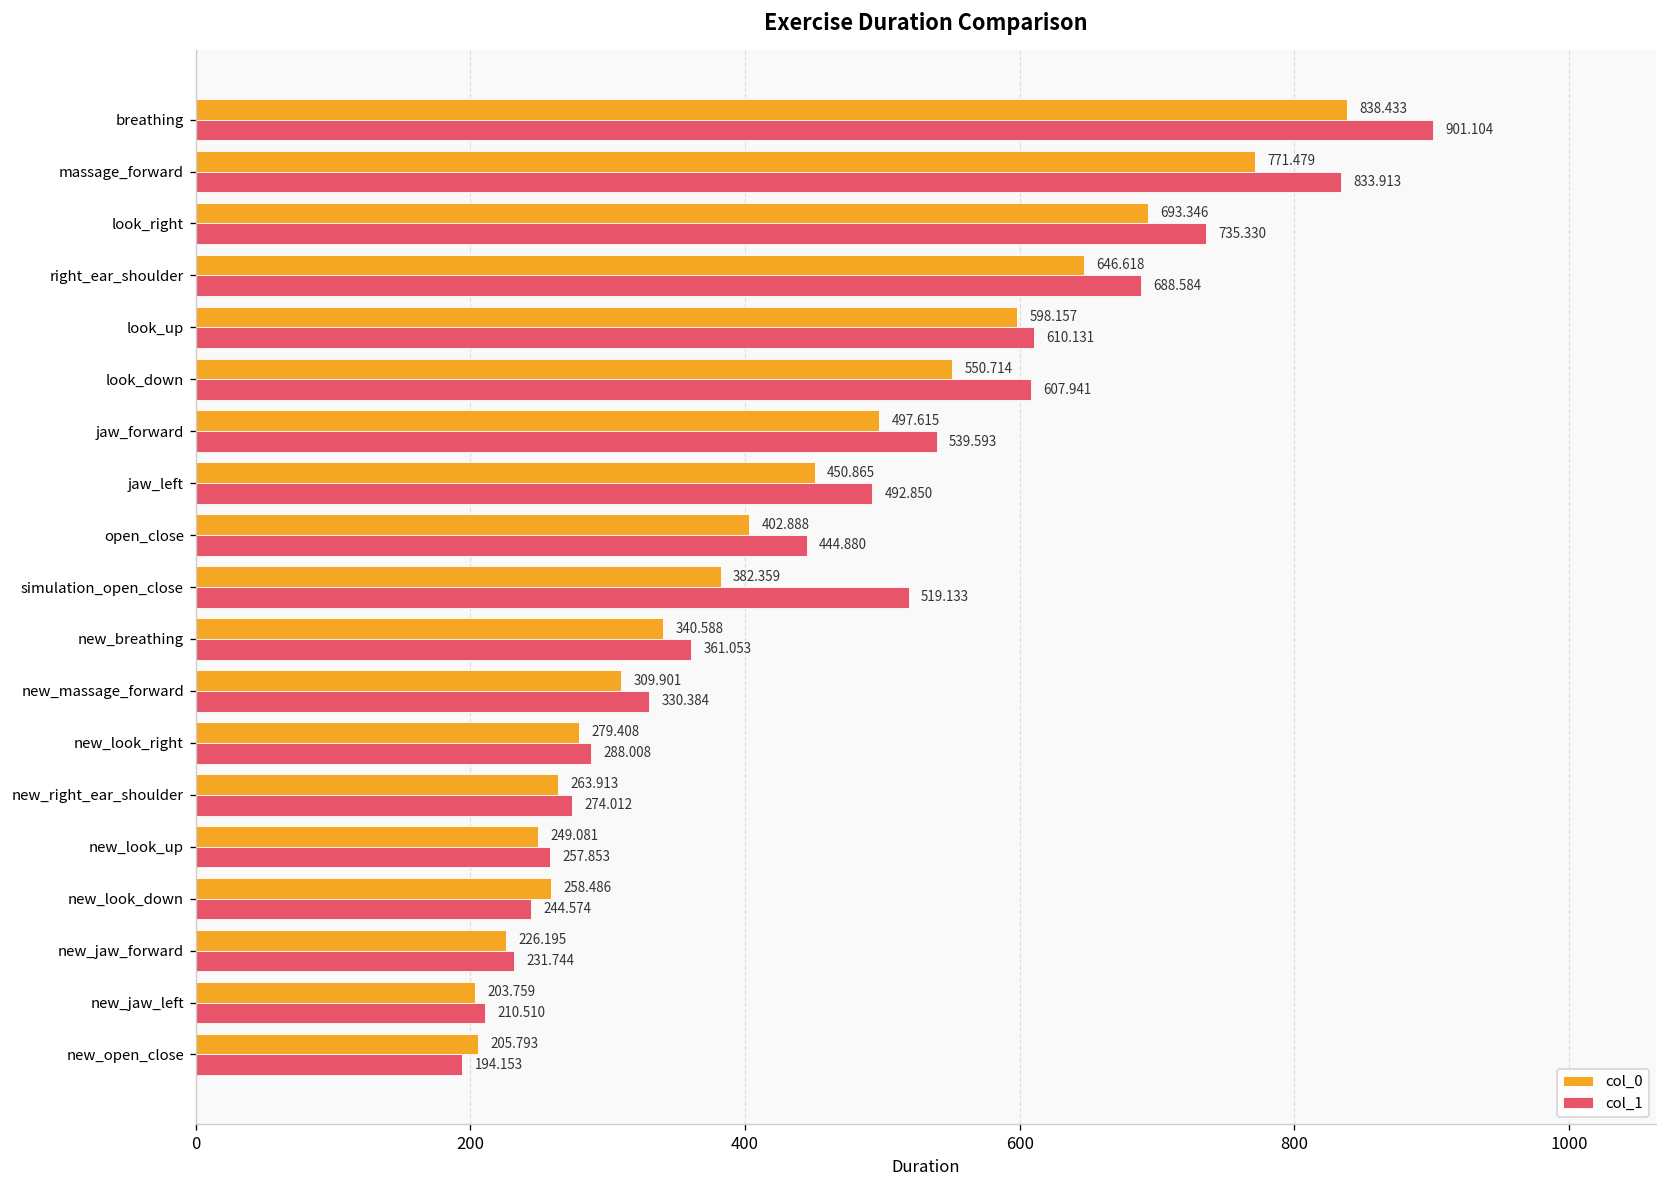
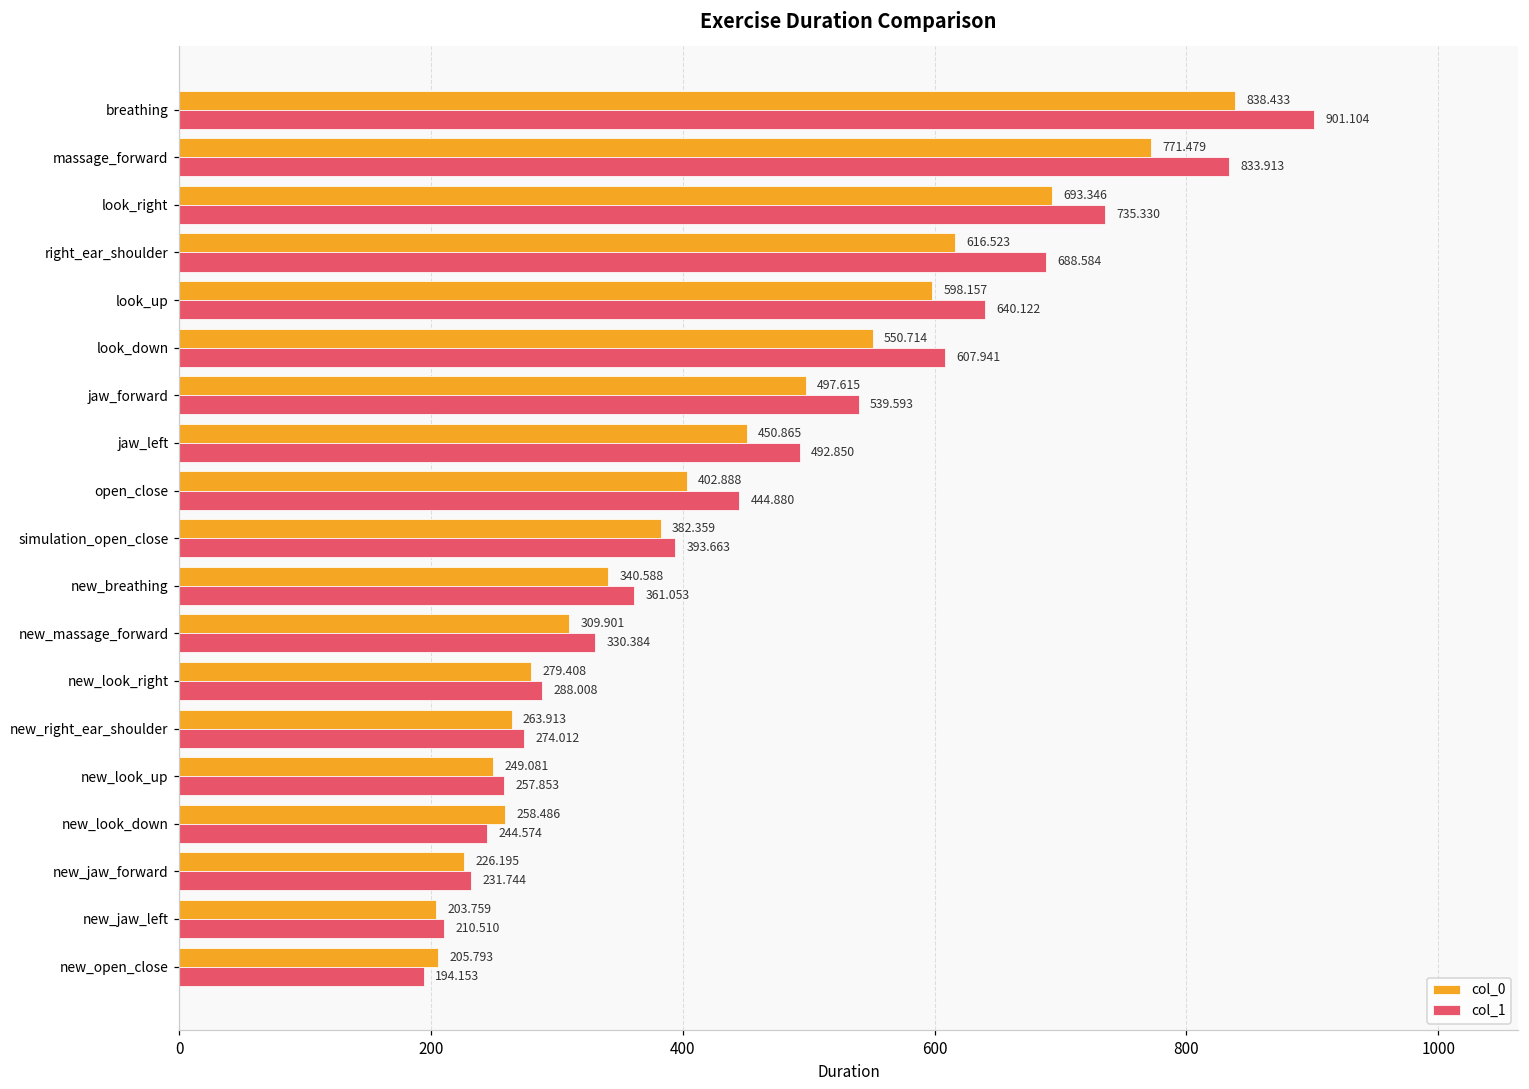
  {
    "col_0": {
      "breathing": 838.433,
      "massage_forward": 771.479,
      "look_right": 693.346,
-     "right_ear_shoulder": 646.618,
+     "right_ear_shoulder": 616.523,
      "look_up": 598.157,
      "look_down": 550.714,
      "jaw_forward": 497.615,
      "jaw_left": 450.865,
      "open_close": 402.888,
      "simulation_open_close": 382.359,
      "new_breathing": 340.588,
      "new_massage_forward": 309.901,
      "new_look_right": 279.408,
      "new_right_ear_shoulder": 263.913,
      "new_look_up": 249.081,
      "new_look_down": 258.486,
      "new_jaw_forward": 226.195,
      "new_jaw_left": 203.759,
      "new_open_close": 205.793
    },
    "col_1": {
      "breathing": 901.104,
      "massage_forward": 833.913,
      "look_right": 735.330,
      "right_ear_shoulder": 688.584,
-     "look_up": 610.131,
+     "look_up": 640.122,
      "look_down": 607.941,
      "jaw_forward": 539.593,
      "jaw_left": 492.850,
      "open_close": 444.880,
-     "simulation_open_close": 519.133,
+     "simulation_open_close": 393.663,
      "new_breathing": 361.053,
      "new_massage_forward": 330.384,
      "new_look_right": 288.008,
      "new_right_ear_shoulder": 274.012,
      "new_look_up": 257.853,
      "new_look_down": 244.574,
      "new_jaw_forward": 231.744,
      "new_jaw_left": 210.510,
      "new_open_close": 194.153
    }
  }
